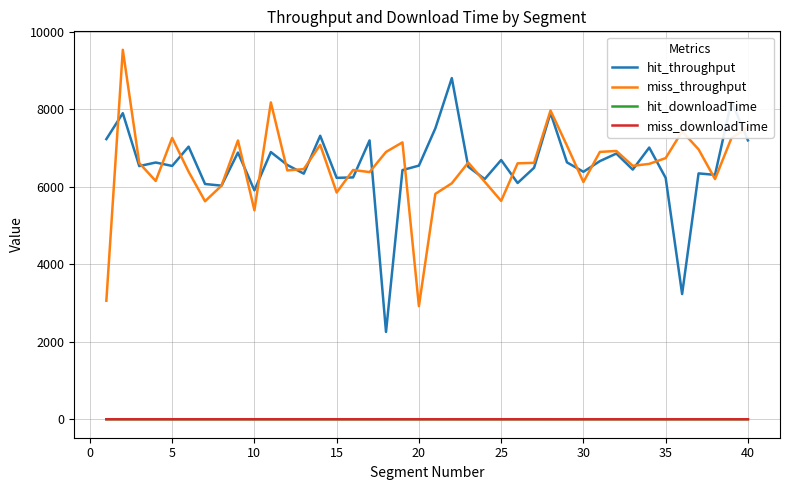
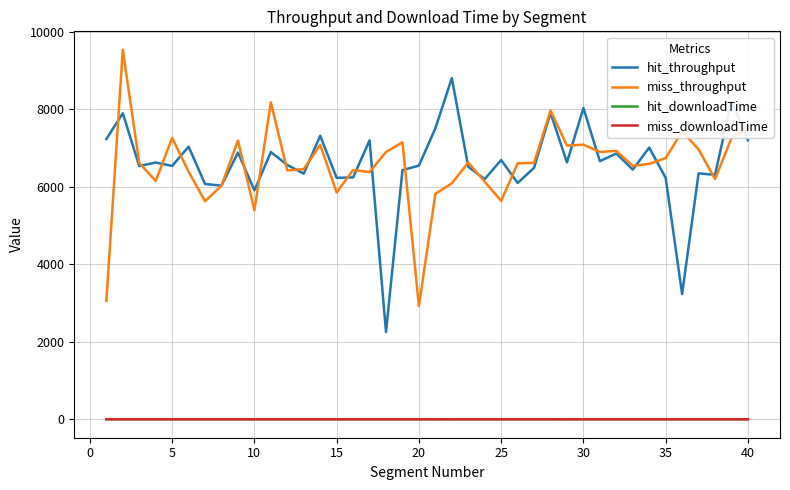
  {
    "hit_throughput": {
      "5": 6500,
      "10": 5900,
      "15": 6200,
      "20": 6500,
      "25": 6700,
-     "30": 6400,
+     "30": 8000,
      "35": 6200,
      "40": 7200
    },
    "miss_throughput": {
      "5": 7300,
      "10": 5400,
      "15": 5900,
      "20": 2900,
      "25": 5600,
-     "30": 6100,
+     "30": 7100,
      "35": 6700
    },
    "miss_downloadTime": {
      "5": 0,
      "10": 0,
      "15": 0,
      "20": 0,
      "25": 0,
      "30": 0,
      "35": 0,
      "40": 0
    }
  }
